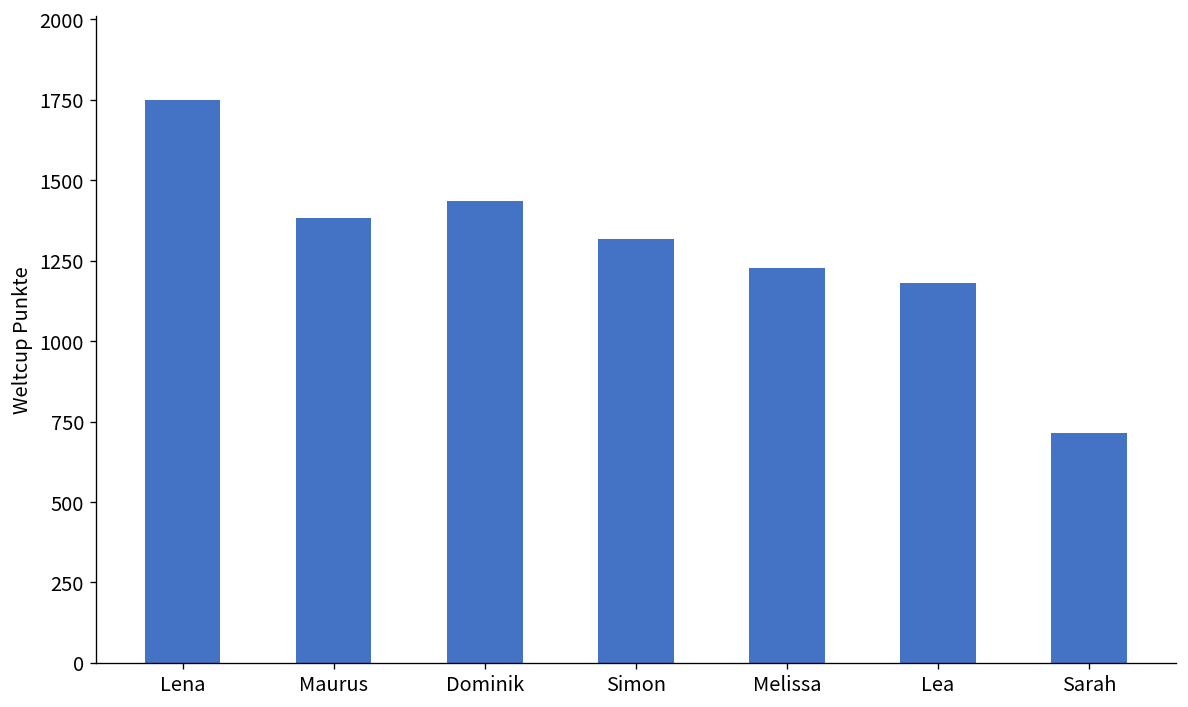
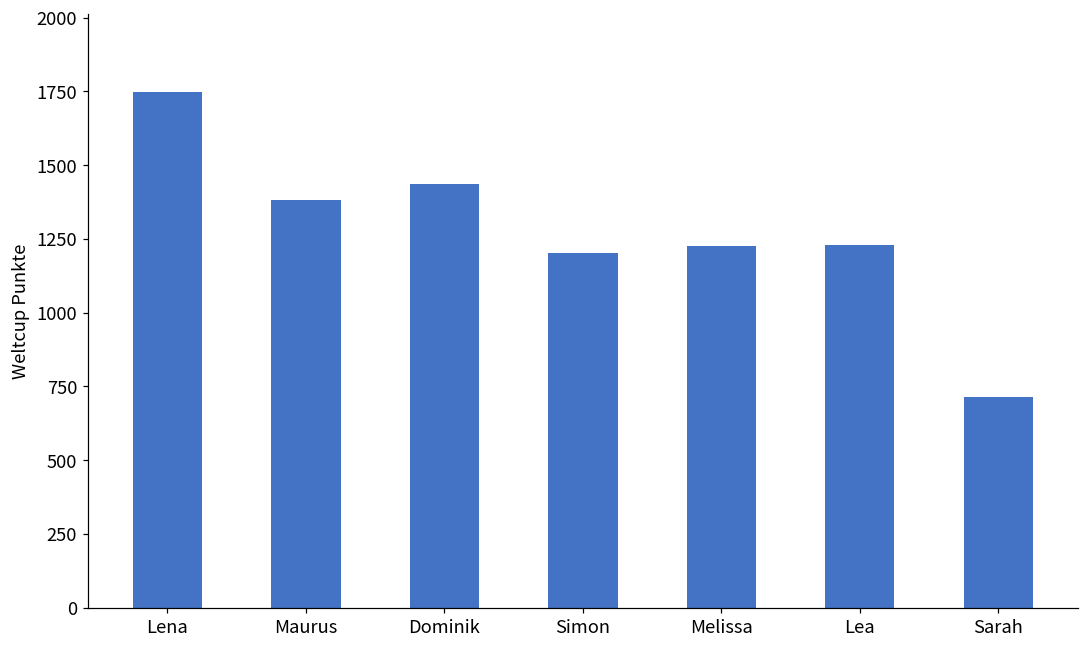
  {
    "Lena": 1750,
    "Maurus": 1380,
    "Dominik": 1440,
-   "Simon": 1320,
+   "Simon": 1200,
    "Melissa": 1230,
-   "Lea": 1180,
+   "Lea": 1230,
    "Sarah": 710
  }
